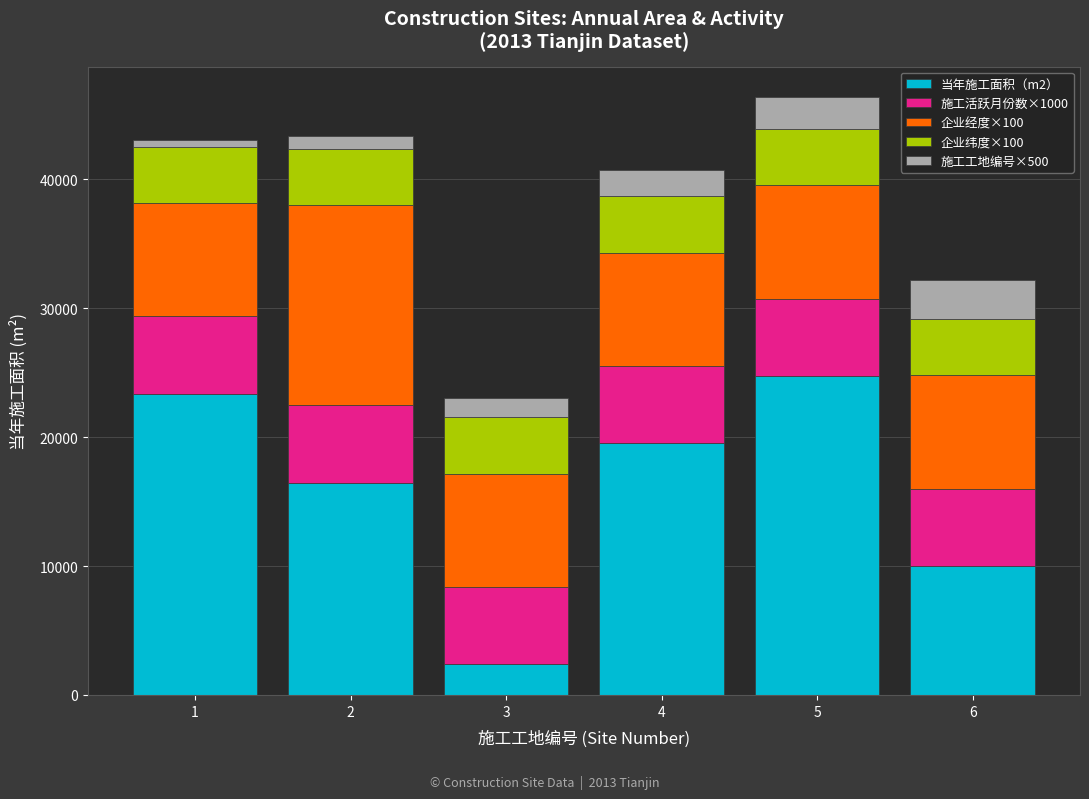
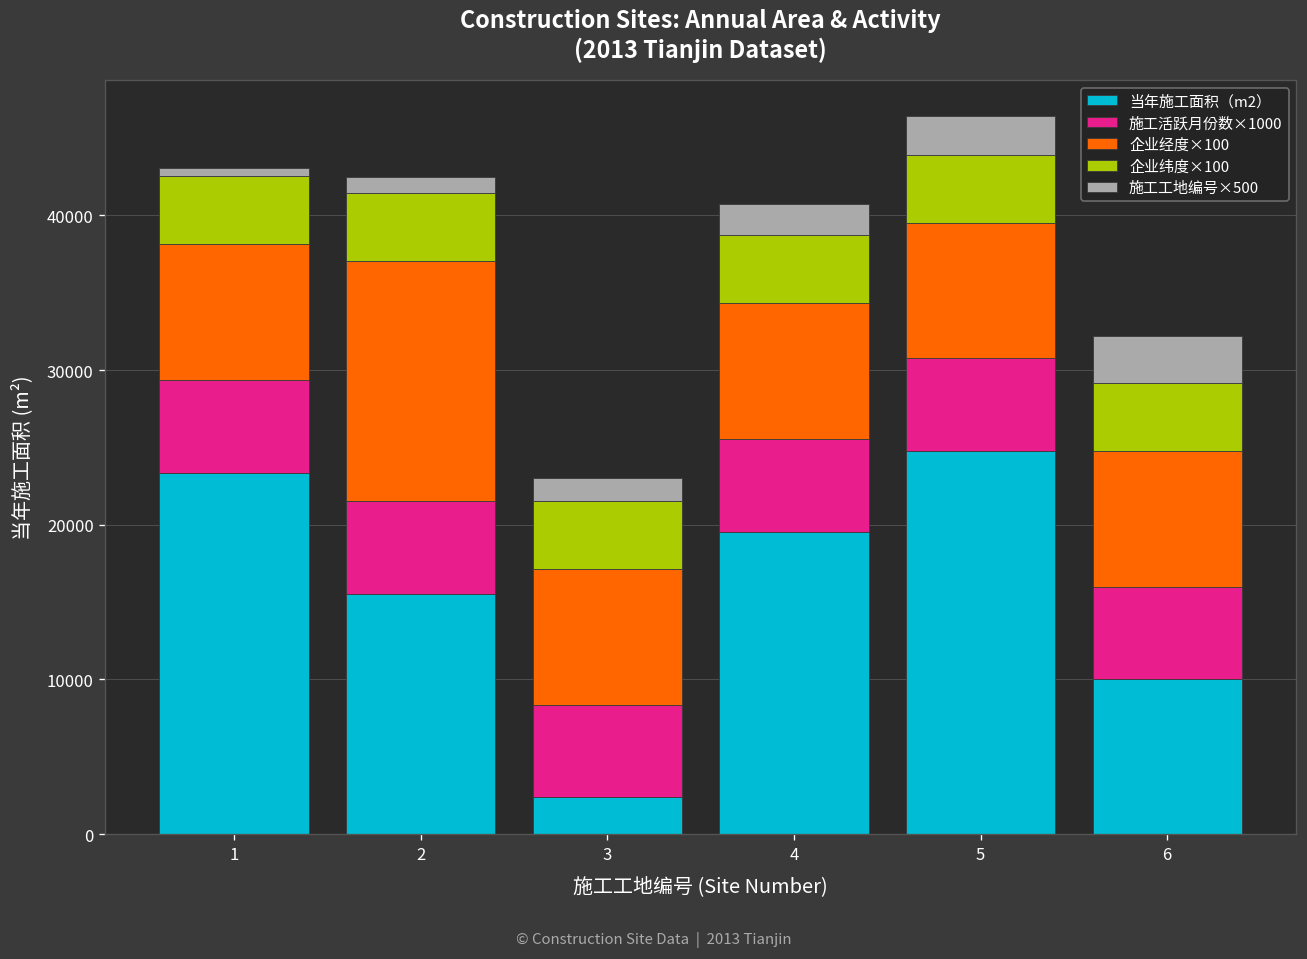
  {
    "当年施工面积（m2）": {
      "1": 23400,
-     "2": 16500,
+     "2": 15500,
      "3": 2400,
      "4": 19500,
      "5": 24800,
      "6": 10000
    },
    "施工活跃月份数×1000": {
      "1": 6000,
      "2": 6000,
      "3": 6000,
      "4": 6000,
      "5": 6000,
      "6": 6000
    },
    "企业经度×100": {
      "1": 8800,
      "2": 15500,
      "3": 8800,
      "4": 8800,
      "5": 8800,
      "6": 8800
    },
    "企业纬度×100": {
      "1": 4400,
      "2": 4400,
      "3": 4400,
      "4": 4400,
      "5": 4400,
      "6": 4400
    },
    "施工工地编号×500": {
      "1": 500,
      "2": 1000,
      "3": 1500,
      "4": 2000,
      "5": 2500,
      "6": 3000
    }
  }
